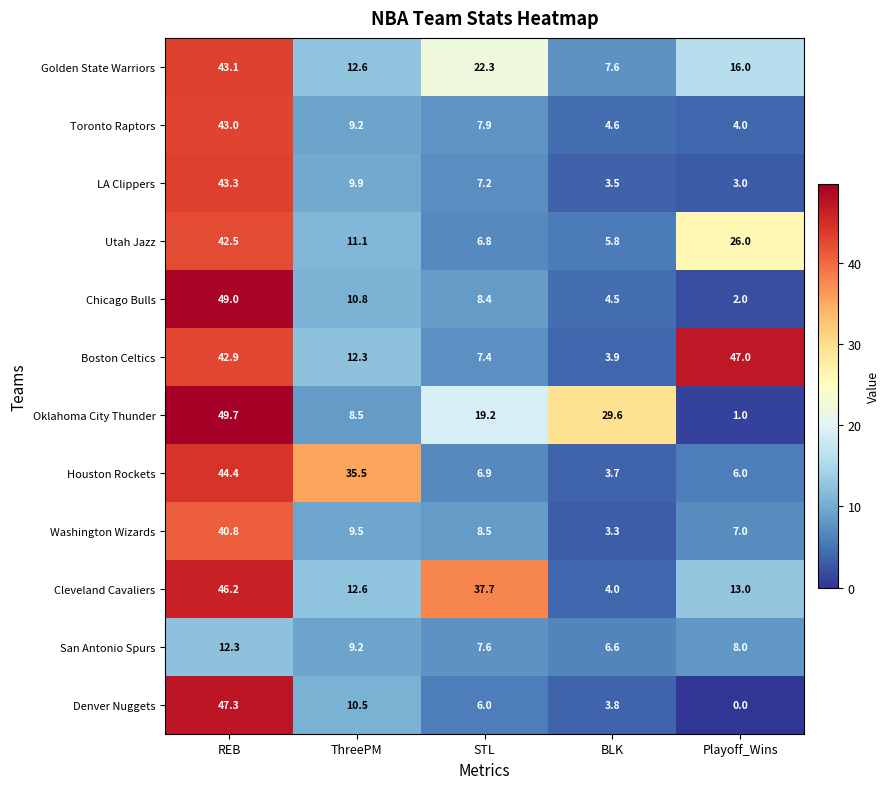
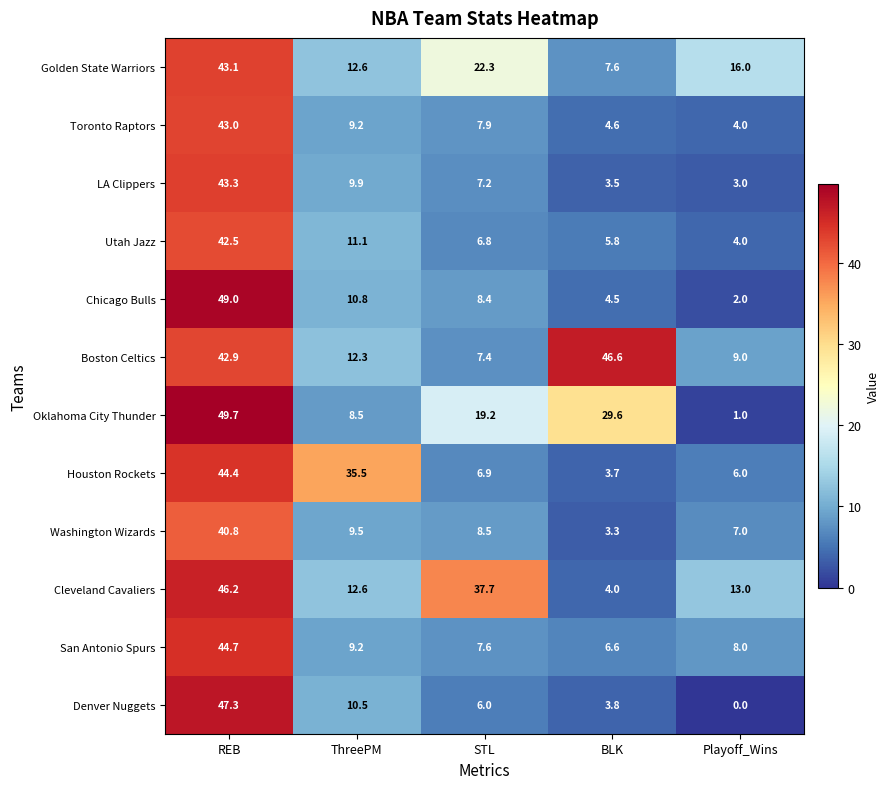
  {
    "Golden State Warriors": {
      "REB": 43.1,
      "ThreePM": 12.6,
      "STL": 22.3,
      "BLK": 7.6,
      "Playoff_Wins": 16.0
    },
    "Toronto Raptors": {
      "REB": 43.0,
      "ThreePM": 9.2,
      "STL": 7.9,
      "BLK": 4.6,
      "Playoff_Wins": 4.0
    },
    "LA Clippers": {
      "REB": 43.3,
      "ThreePM": 9.9,
      "STL": 7.2,
      "BLK": 3.5,
      "Playoff_Wins": 3.0
    },
    "Utah Jazz": {
      "REB": 42.5,
      "ThreePM": 11.1,
      "STL": 6.8,
      "BLK": 5.8,
-     "Playoff_Wins": 26.0
+     "Playoff_Wins": 4.0
    },
    "Chicago Bulls": {
      "REB": 49.0,
      "ThreePM": 10.8,
      "STL": 8.4,
      "BLK": 4.5,
      "Playoff_Wins": 2.0
    },
    "Boston Celtics": {
      "REB": 42.9,
      "ThreePM": 12.3,
      "STL": 7.4,
-     "BLK": 3.9,
-     "Playoff_Wins": 47.0
+     "BLK": 46.6,
+     "Playoff_Wins": 9.0
    },
    "Oklahoma City Thunder": {
      "REB": 49.7,
      "ThreePM": 8.5,
      "STL": 19.2,
      "BLK": 29.6,
      "Playoff_Wins": 1.0
    },
    "Houston Rockets": {
      "REB": 44.4,
      "ThreePM": 35.5,
      "STL": 6.9,
      "BLK": 3.7,
      "Playoff_Wins": 6.0
    },
    "Washington Wizards": {
      "REB": 40.8,
      "ThreePM": 9.5,
      "STL": 8.5,
      "BLK": 3.3,
      "Playoff_Wins": 7.0
    },
    "Cleveland Cavaliers": {
      "REB": 46.2,
      "ThreePM": 12.6,
      "STL": 37.7,
      "BLK": 4.0,
      "Playoff_Wins": 13.0
    },
    "San Antonio Spurs": {
-     "REB": 12.3,
+     "REB": 44.7,
      "ThreePM": 9.2,
      "STL": 7.6,
      "BLK": 6.6,
      "Playoff_Wins": 8.0
    },
    "Denver Nuggets": {
      "REB": 47.3,
      "ThreePM": 10.5,
      "STL": 6.0,
      "BLK": 3.8,
      "Playoff_Wins": 0.0
    }
  }
